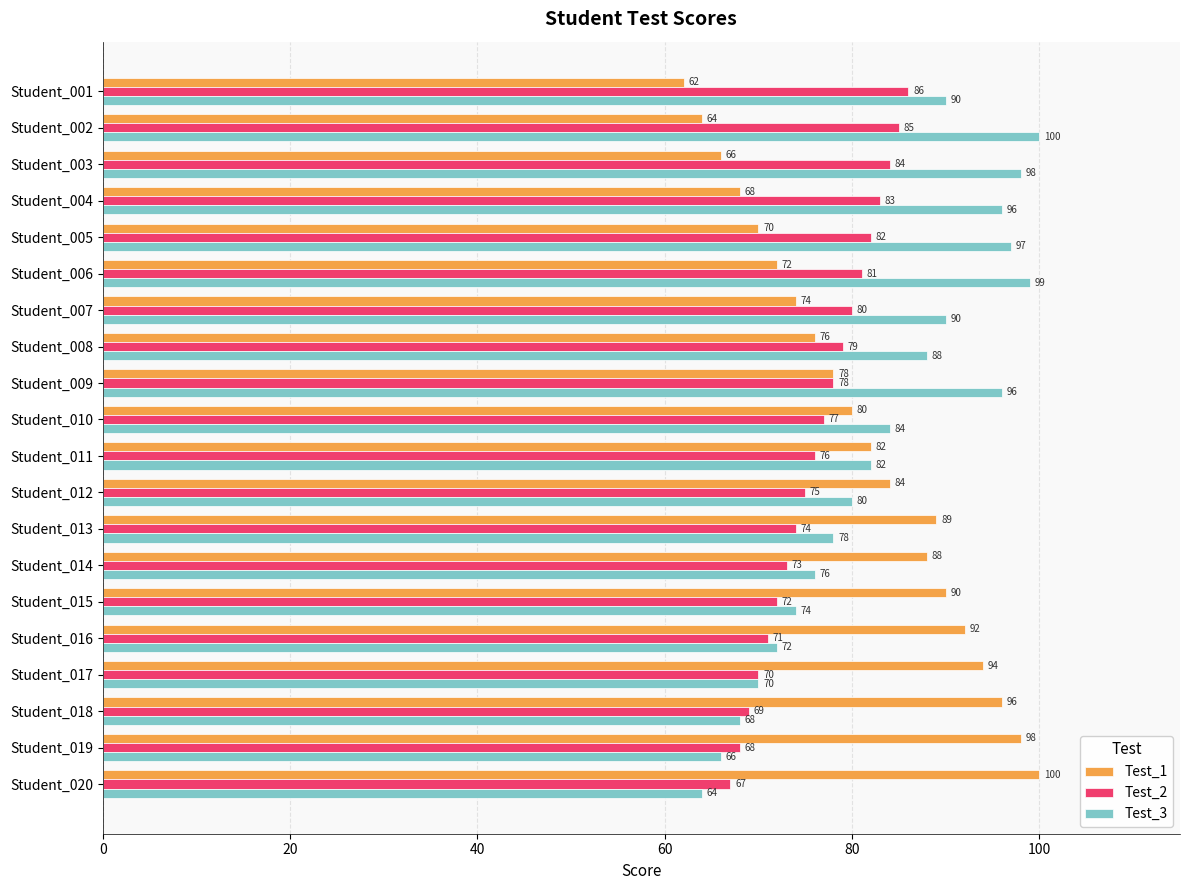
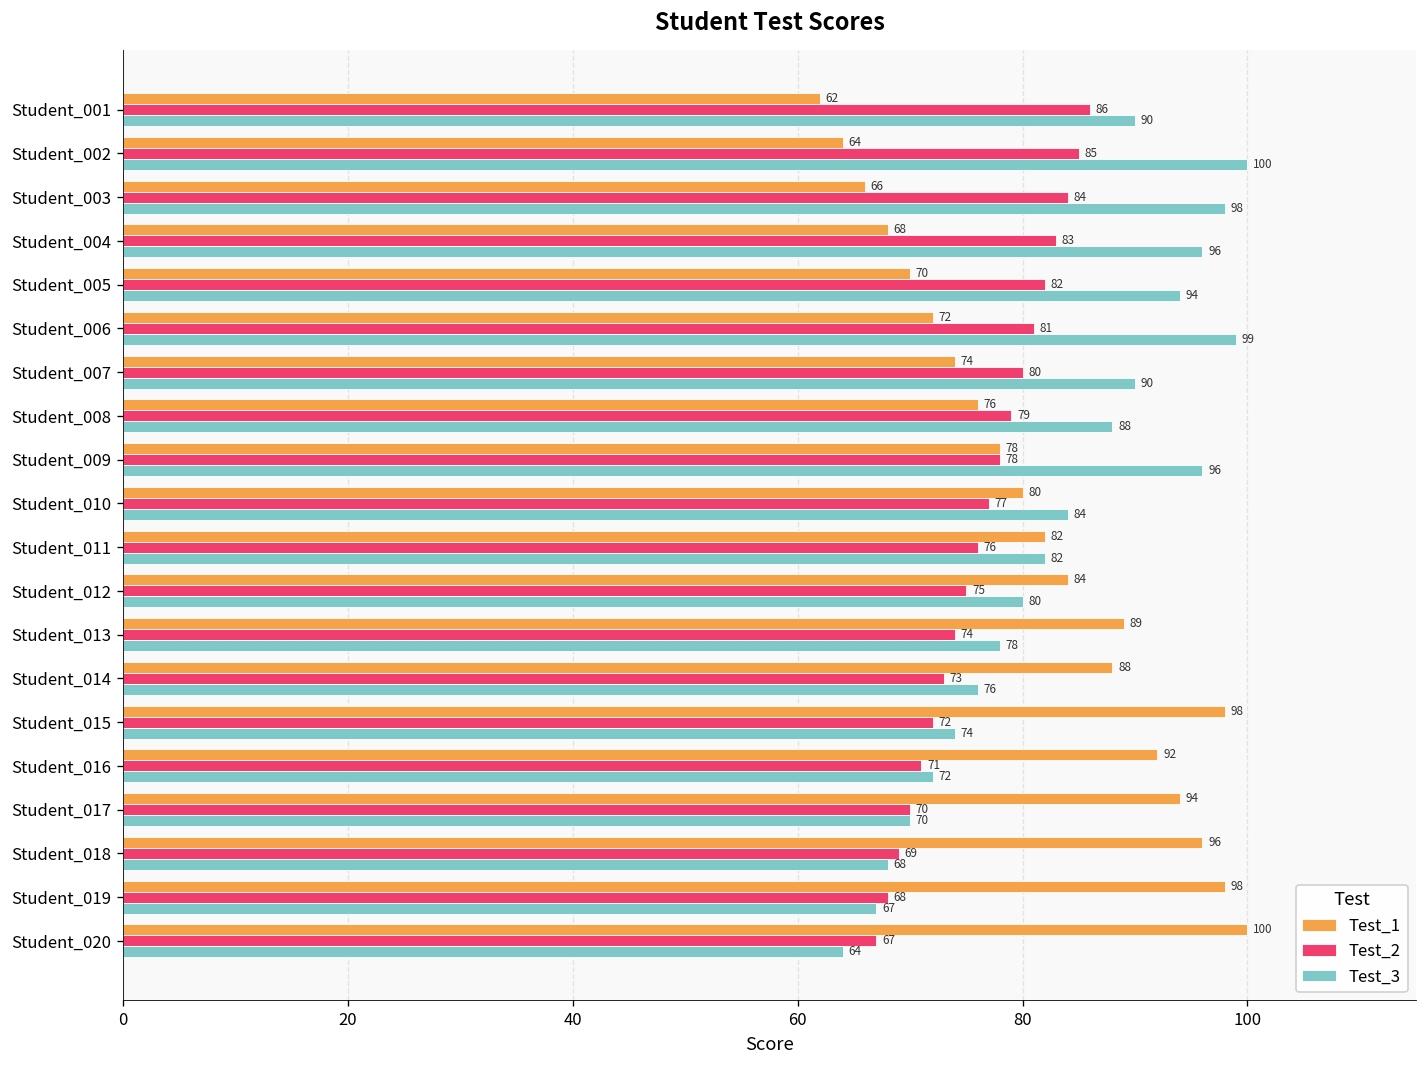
  {
    "Test_1": {
      "Student_001": 62,
      "Student_002": 64,
      "Student_003": 66,
      "Student_004": 68,
      "Student_005": 70,
      "Student_006": 72,
      "Student_007": 74,
      "Student_008": 76,
      "Student_009": 78,
      "Student_010": 80,
      "Student_011": 82,
      "Student_012": 84,
      "Student_013": 89,
      "Student_014": 88,
-     "Student_015": 90,
+     "Student_015": 98,
      "Student_016": 92,
      "Student_017": 94,
      "Student_018": 96,
      "Student_019": 98,
      "Student_020": 100
    },
    "Test_2": {
      "Student_001": 86,
      "Student_002": 85,
      "Student_003": 84,
      "Student_004": 83,
      "Student_005": 82,
      "Student_006": 81,
      "Student_007": 80,
      "Student_008": 79,
      "Student_009": 78,
      "Student_010": 77,
      "Student_011": 76,
      "Student_012": 75,
      "Student_013": 74,
      "Student_014": 73,
      "Student_015": 72,
      "Student_016": 71,
      "Student_017": 70,
      "Student_018": 69,
      "Student_019": 68,
      "Student_020": 67
    },
    "Test_3": {
      "Student_001": 90,
      "Student_002": 100,
      "Student_003": 98,
      "Student_004": 96,
-     "Student_005": 97,
+     "Student_005": 94,
      "Student_006": 99,
      "Student_007": 90,
      "Student_008": 88,
      "Student_009": 96,
      "Student_010": 84,
      "Student_011": 82,
      "Student_012": 80,
      "Student_013": 78,
      "Student_014": 76,
      "Student_015": 74,
      "Student_016": 72,
      "Student_017": 70,
      "Student_018": 68,
-     "Student_019": 66,
+     "Student_019": 67,
      "Student_020": 64
    }
  }
